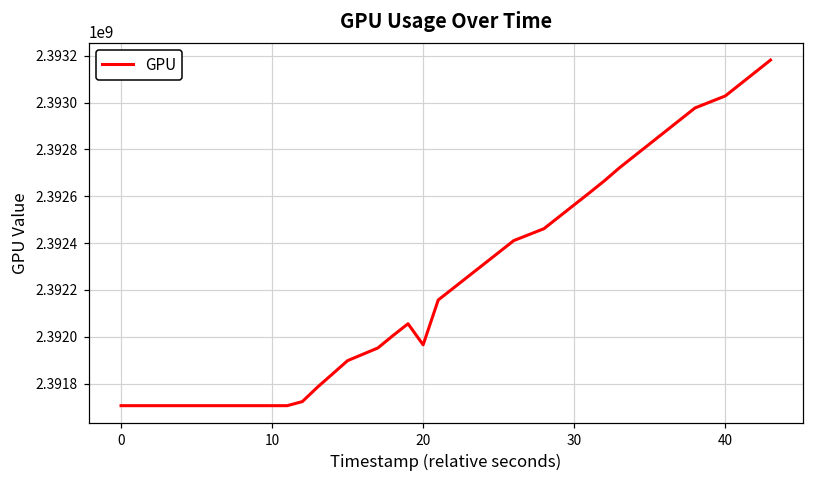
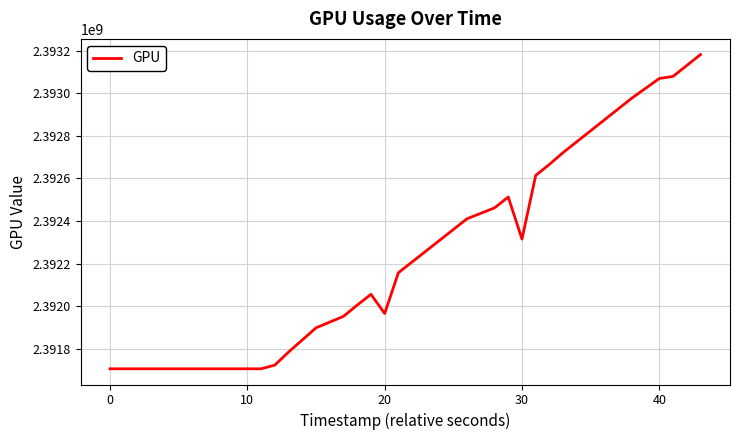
  {
    "0": 2391710000,
    "10": 2391710000,
    "20": 2391970000,
-   "30": 2392560000,
-   "40": 2393030000
+   "30": 2392320000,
+   "40": 2393070000
  }
